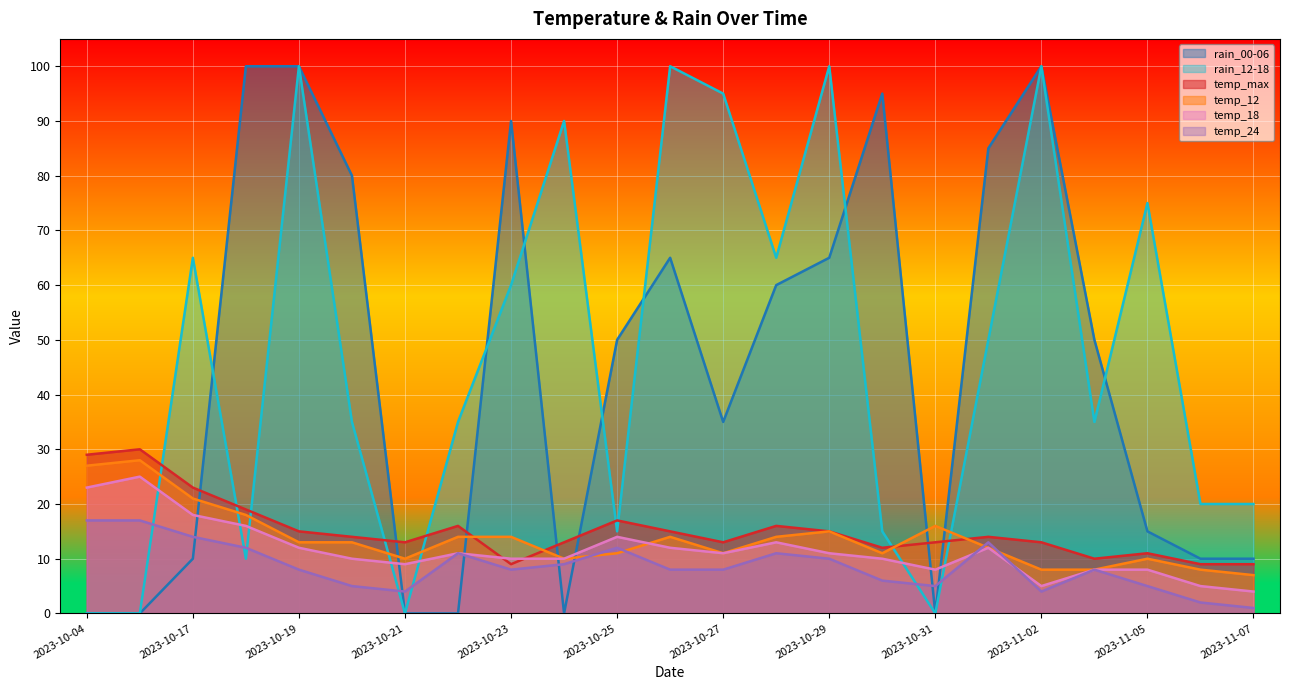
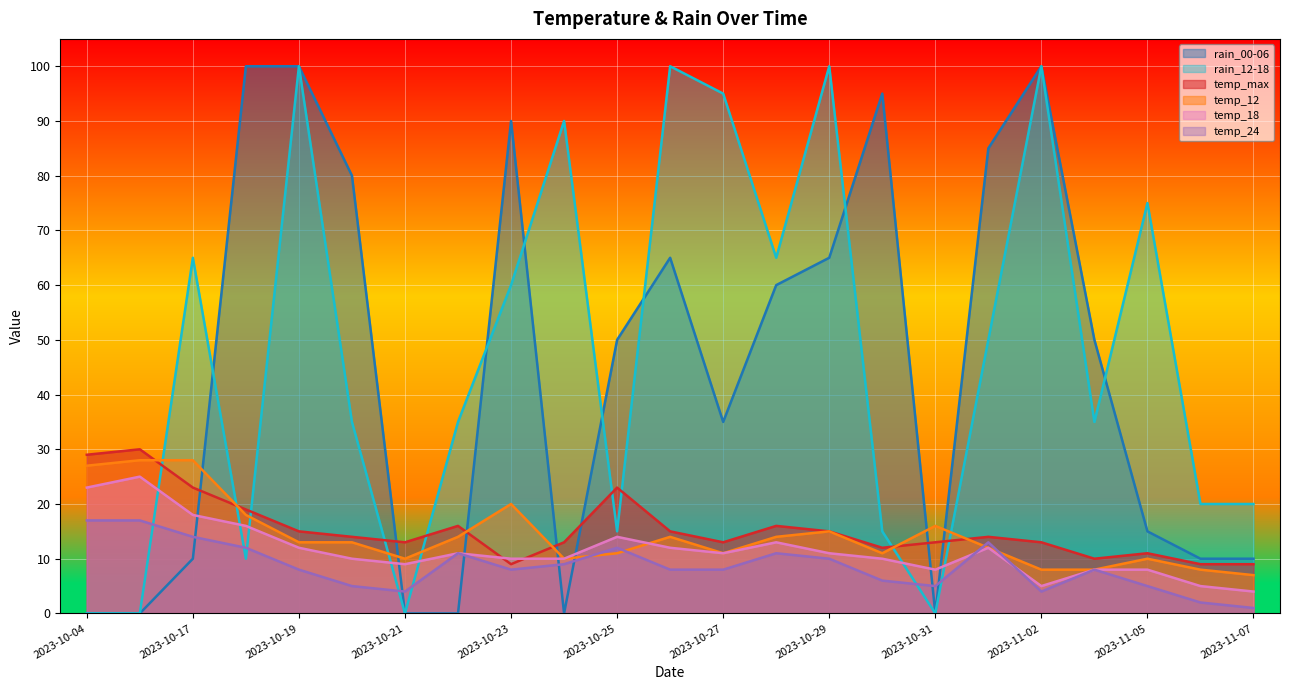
  {
    "temp_max": {
      "2023-10-04": 29,
      "2023-10-17": 23,
      "2023-10-19": 15,
      "2023-10-21": 13,
      "2023-10-23": 9,
-     "2023-10-25": 17,
+     "2023-10-25": 23,
      "2023-10-27": 13,
      "2023-10-31": 13,
      "2023-11-02": 13,
      "2023-11-05": 11,
      "2023-11-07": 9
    },
    "temp_12": {
      "2023-10-04": 27,
-     "2023-10-17": 21,
+     "2023-10-17": 28,
      "2023-10-19": 13,
      "2023-10-21": 10,
-     "2023-10-23": 14,
+     "2023-10-23": 20,
      "2023-10-25": 11,
      "2023-10-31": 16,
      "2023-11-02": 8,
      "2023-11-05": 10,
      "2023-11-07": 7
    }
  }
